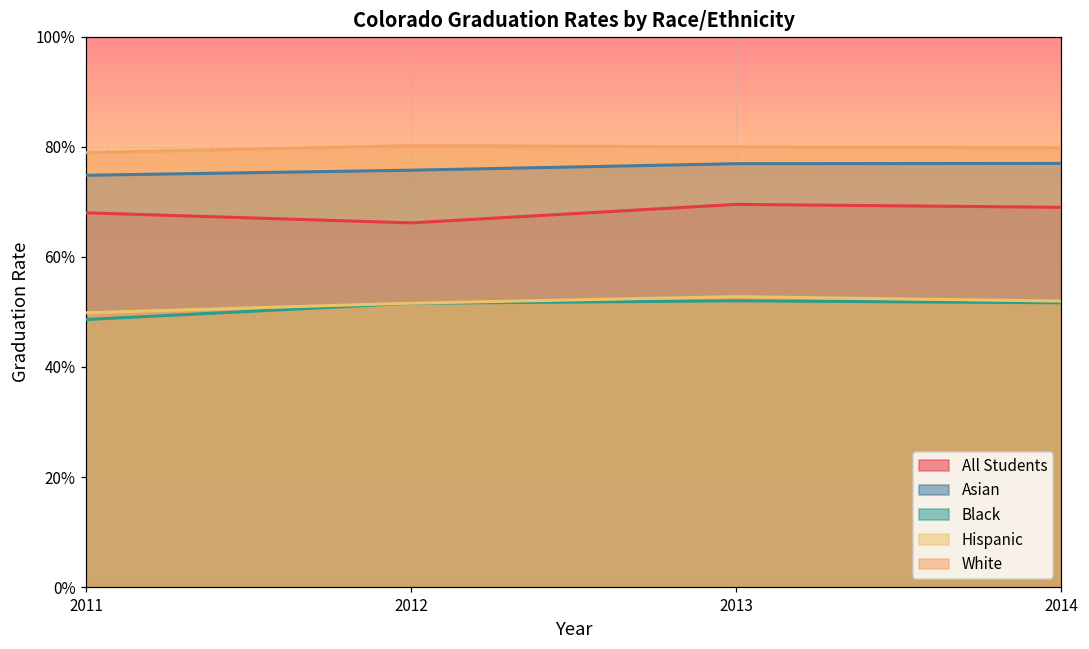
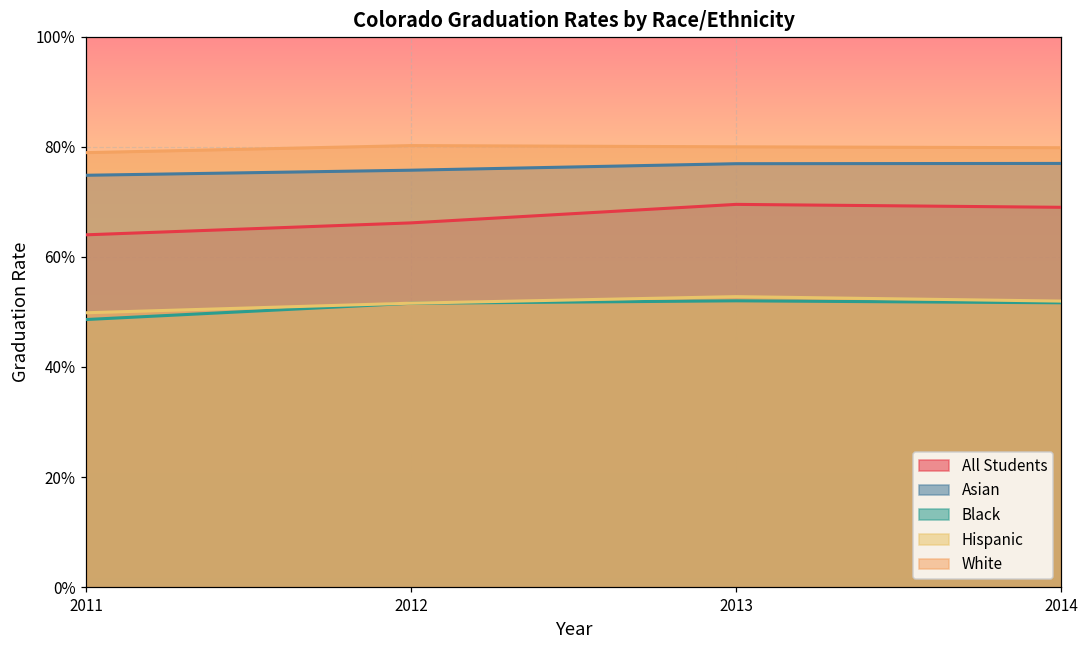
  {
    "All Students": {
-     "2011": "68%",
+     "2011": "64%",
      "2012": "66%",
      "2013": "70%",
      "2014": "69%"
    }
  }
